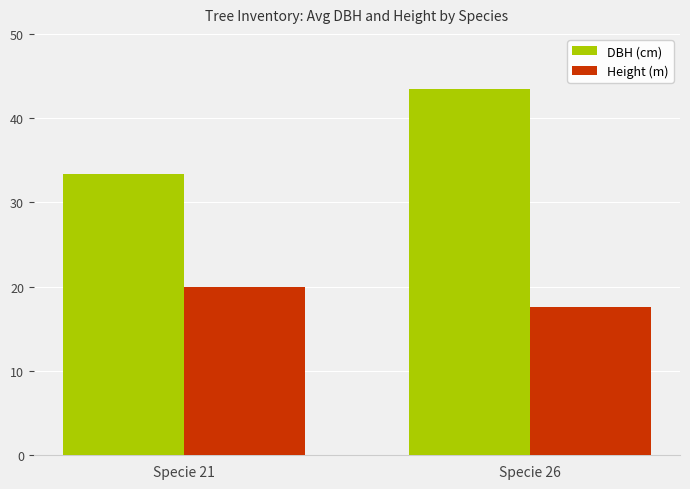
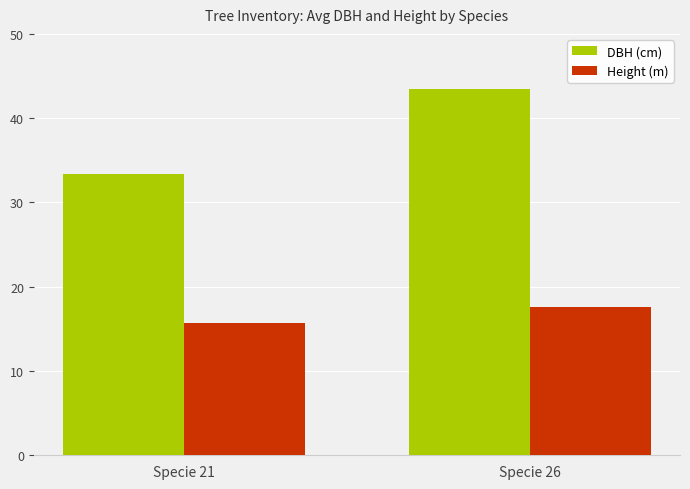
  {
    "DBH (cm)": {
      "Specie 21": 33,
      "Specie 26": 44
    },
    "Height (m)": {
-     "Specie 21": 20,
+     "Specie 21": 16,
      "Specie 26": 18
    }
  }
